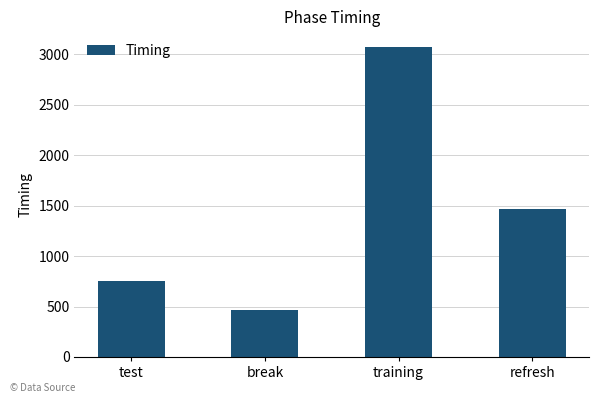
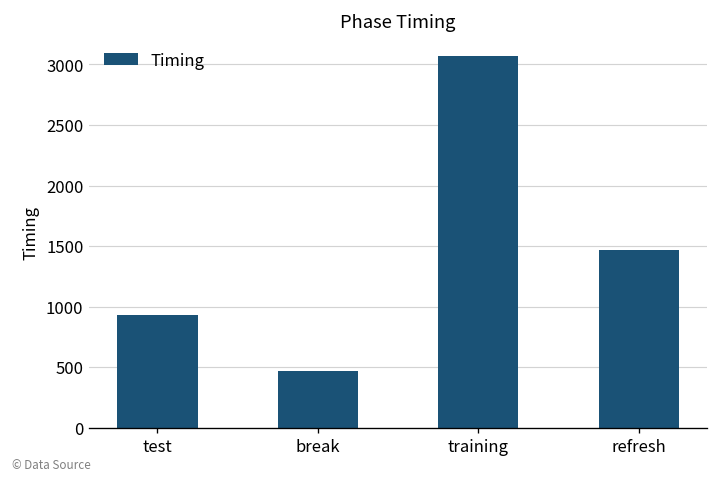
  {
-   "test": 750,
+   "test": 930,
    "break": 470,
    "training": 3070,
    "refresh": 1470
  }
